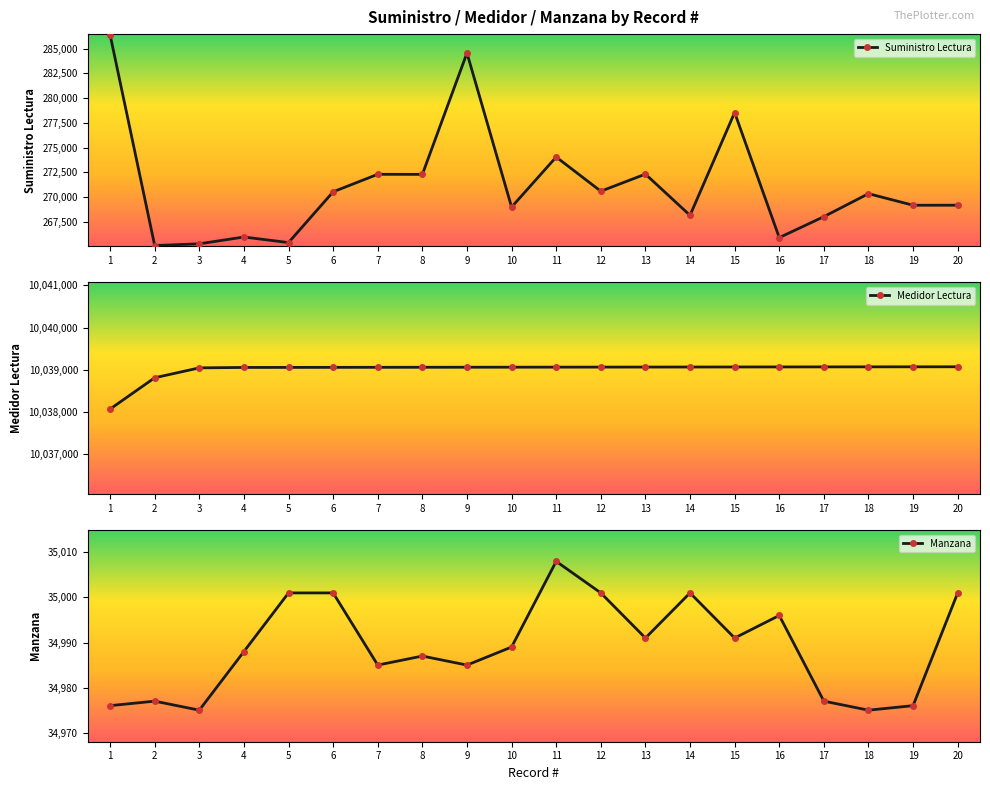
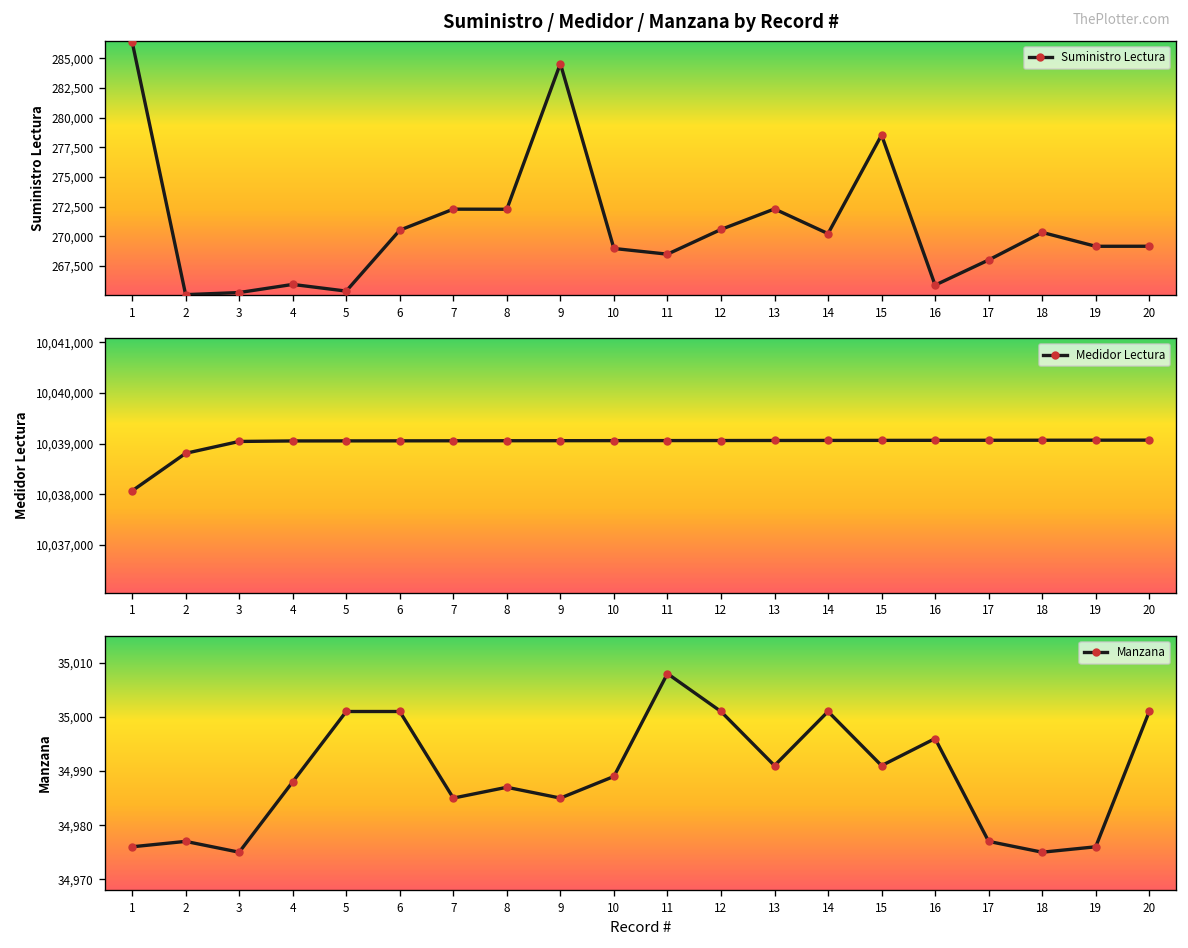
  {
    "Suministro / Medidor / Manzana by Record #": {
      "1": "286,000",
      "2": "265,000",
      "3": "265,000",
      "4": "266,000",
      "5": "265,000",
      "6": "271,000",
      "7": "272,000",
      "8": "272,000",
      "9": "285,000",
      "10": "269,000",
-     "11": "274,000",
+     "11": "269,000",
      "12": "271,000",
      "13": "272,000",
-     "14": "268,000",
+     "14": "270,000",
      "15": "279,000",
      "16": "266,000",
      "17": "268,000",
      "18": "270,000",
      "19": "269,000",
      "20": "269,000"
    }
  }
